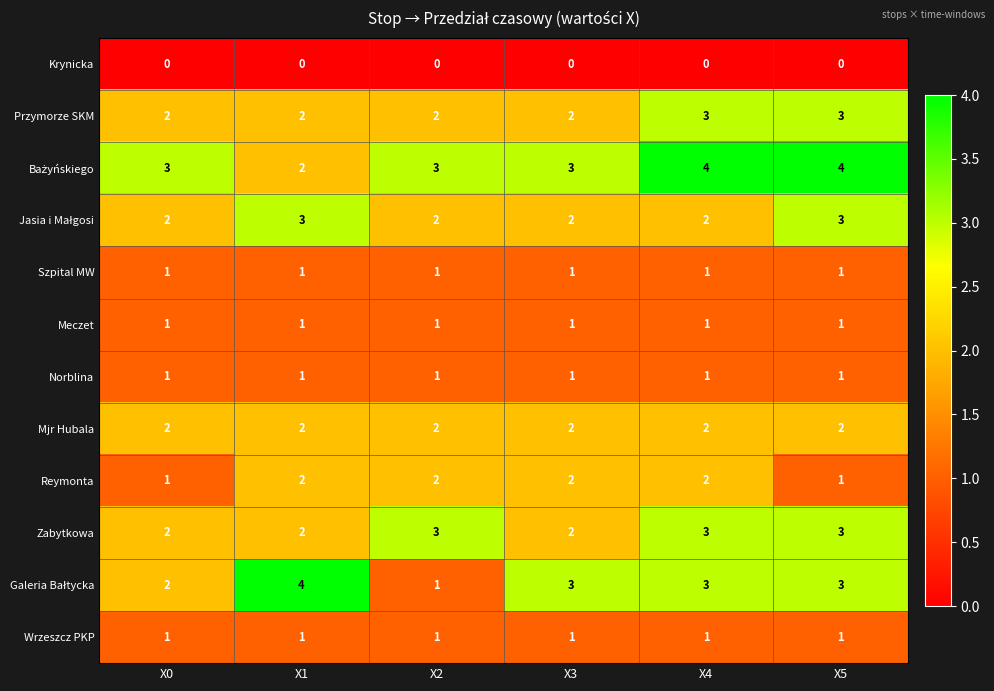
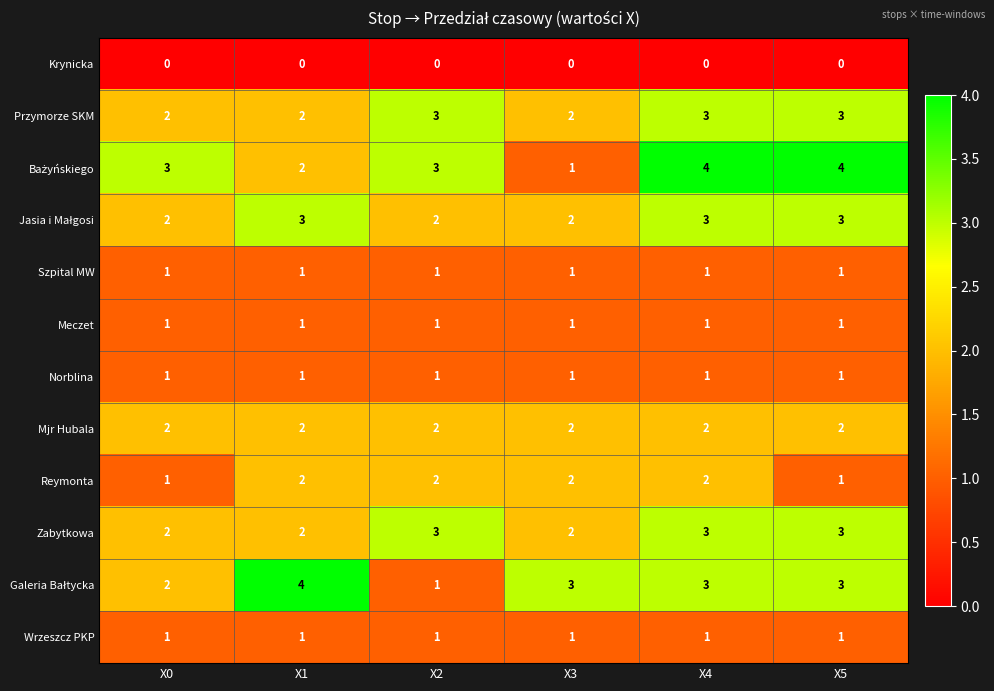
  {
    "Krynicka": {
      "X0": 0,
      "X1": 0,
      "X2": 0,
      "X3": 0,
      "X4": 0,
      "X5": 0
    },
    "Przymorze SKM": {
      "X0": 2,
      "X1": 2,
-     "X2": 2,
+     "X2": 3,
      "X3": 2,
      "X4": 3,
      "X5": 3
    },
    "Bażyńskiego": {
      "X0": 3,
      "X1": 2,
      "X2": 3,
-     "X3": 3,
+     "X3": 1,
      "X4": 4,
      "X5": 4
    },
    "Jasia i Małgosi": {
      "X0": 2,
      "X1": 3,
      "X2": 2,
      "X3": 2,
-     "X4": 2,
+     "X4": 3,
      "X5": 3
    },
    "Szpital MW": {
      "X0": 1,
      "X1": 1,
      "X2": 1,
      "X3": 1,
      "X4": 1,
      "X5": 1
    },
    "Meczet": {
      "X0": 1,
      "X1": 1,
      "X2": 1,
      "X3": 1,
      "X4": 1,
      "X5": 1
    },
    "Norblina": {
      "X0": 1,
      "X1": 1,
      "X2": 1,
      "X3": 1,
      "X4": 1,
      "X5": 1
    },
    "Mjr Hubala": {
      "X0": 2,
      "X1": 2,
      "X2": 2,
      "X3": 2,
      "X4": 2,
      "X5": 2
    },
    "Reymonta": {
      "X0": 1,
      "X1": 2,
      "X2": 2,
      "X3": 2,
      "X4": 2,
      "X5": 1
    },
    "Zabytkowa": {
      "X0": 2,
      "X1": 2,
      "X2": 3,
      "X3": 2,
      "X4": 3,
      "X5": 3
    },
    "Galeria Bałtycka": {
      "X0": 2,
      "X1": 4,
      "X2": 1,
      "X3": 3,
      "X4": 3,
      "X5": 3
    },
    "Wrzeszcz PKP": {
      "X0": 1,
      "X1": 1,
      "X2": 1,
      "X3": 1,
      "X4": 1,
      "X5": 1
    }
  }
